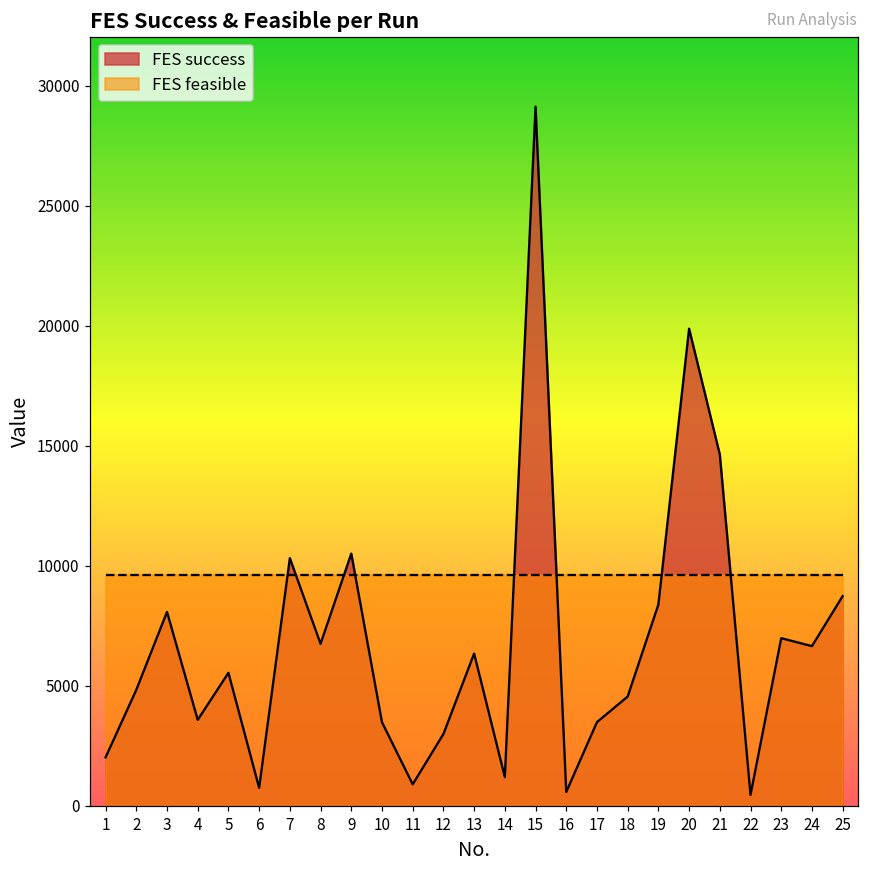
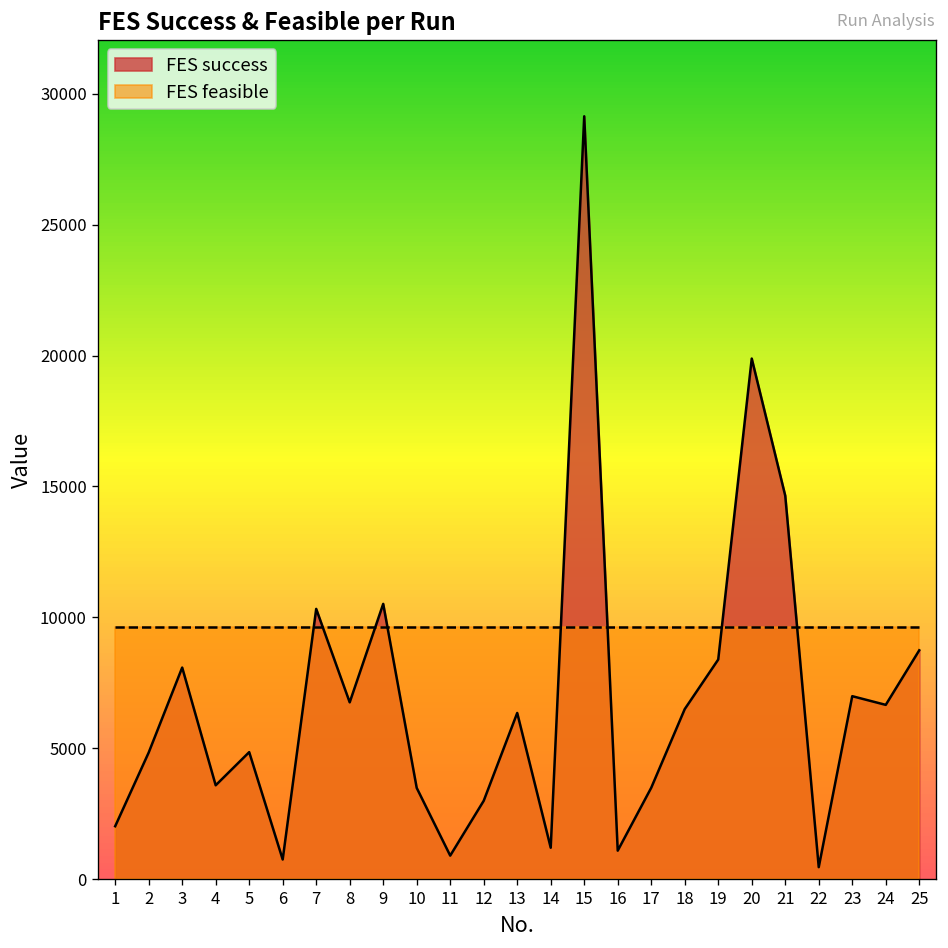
  {
    "FES success": {
      "1": 2000,
      "2": 4800,
      "3": 8100,
      "4": 3600,
-     "5": 5500,
+     "5": 4900,
      "6": 800,
      "7": 10300,
      "8": 6800,
      "9": 10500,
      "10": 3500,
      "11": 900,
      "12": 3000,
      "13": 6400,
      "14": 1200,
      "15": 29100,
-     "16": 600,
+     "16": 1100,
      "17": 3500,
-     "18": 4600,
+     "18": 6500,
      "19": 8400,
      "20": 19900,
      "21": 14600,
      "22": 500,
      "23": 7000,
      "24": 6700,
      "25": 8700
    },
    "FES feasible": {
      "1": 9600,
      "2": 9600,
      "3": 9600,
      "4": 9600,
      "5": 9600,
      "6": 9600,
      "7": 9600,
      "8": 9600,
      "9": 9600,
      "10": 9600,
      "11": 9600,
      "12": 9600,
      "13": 9600,
      "14": 9600,
      "15": 9600,
      "16": 9600,
      "17": 9600,
      "18": 9600,
      "19": 9600,
      "20": 9600,
      "21": 9600,
      "22": 9600,
      "23": 9600,
      "24": 9600,
      "25": 9600
    }
  }
